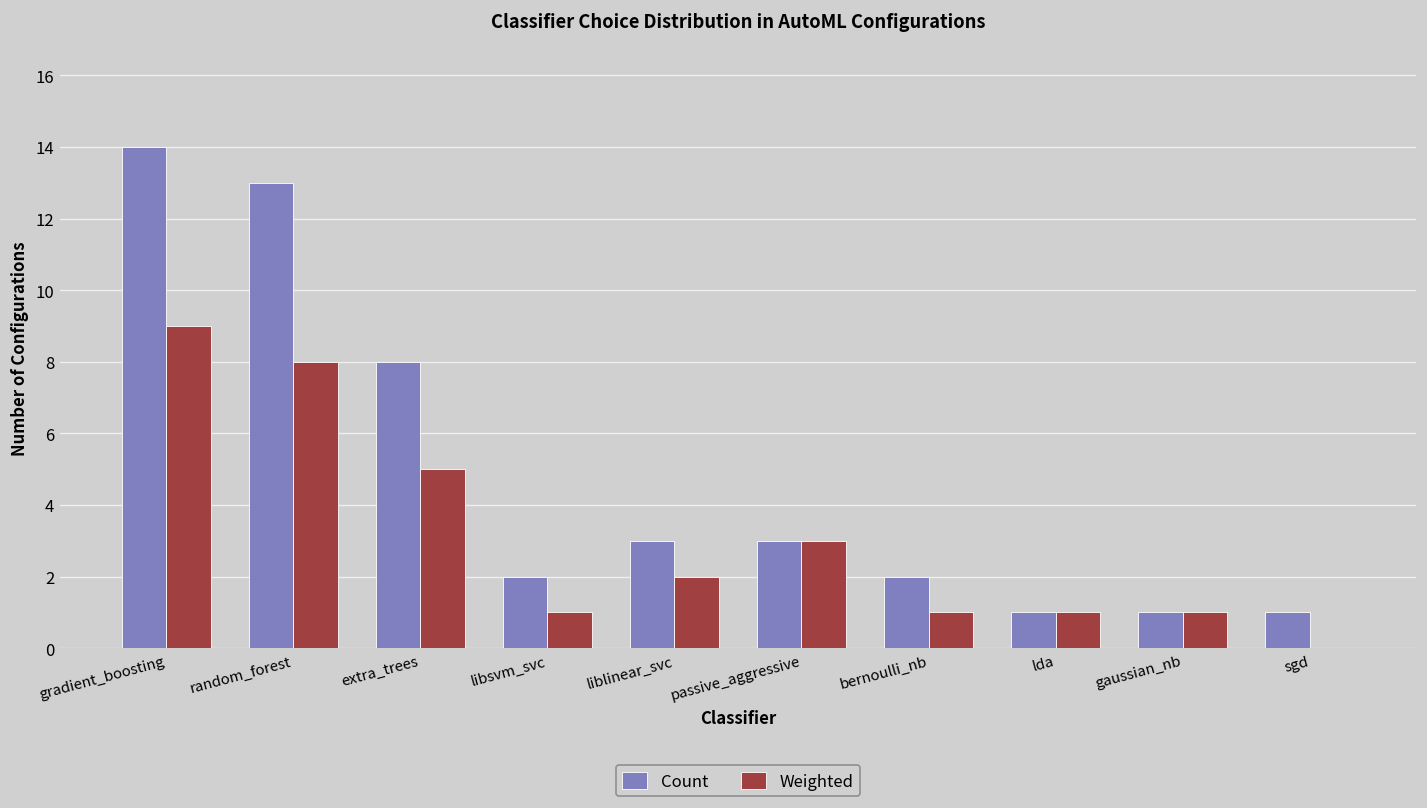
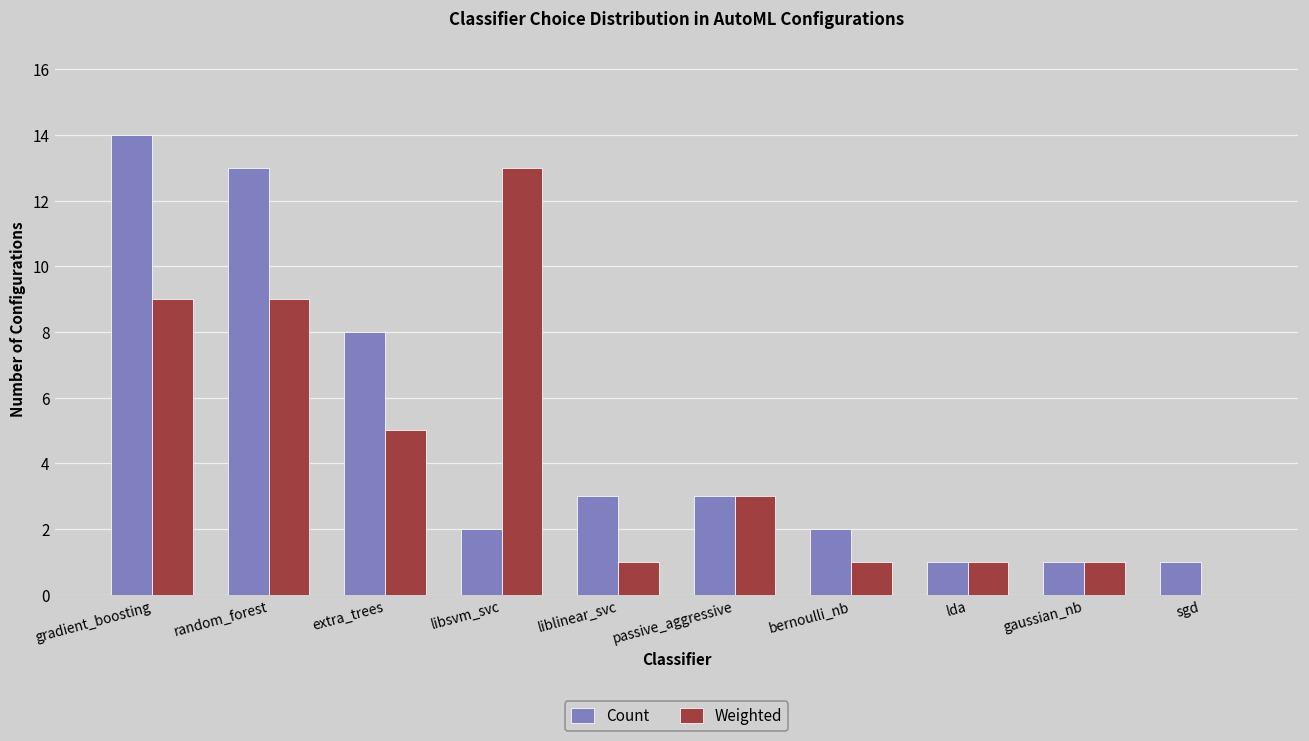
  {
    "Count": {
      "gradient_boosting": 14,
      "random_forest": 13,
      "extra_trees": 8,
      "libsvm_svc": 2,
      "liblinear_svc": 3,
      "passive_aggressive": 3,
      "bernoulli_nb": 2,
      "lda": 1,
      "gaussian_nb": 1,
      "sgd": 1
    },
    "Weighted": {
      "gradient_boosting": 9,
-     "random_forest": 8,
+     "random_forest": 9,
      "extra_trees": 5,
-     "libsvm_svc": 1,
-     "liblinear_svc": 2,
+     "libsvm_svc": 13,
+     "liblinear_svc": 1,
      "passive_aggressive": 3,
      "bernoulli_nb": 1,
      "lda": 1,
      "gaussian_nb": 1,
      "sgd": 0
    }
  }
